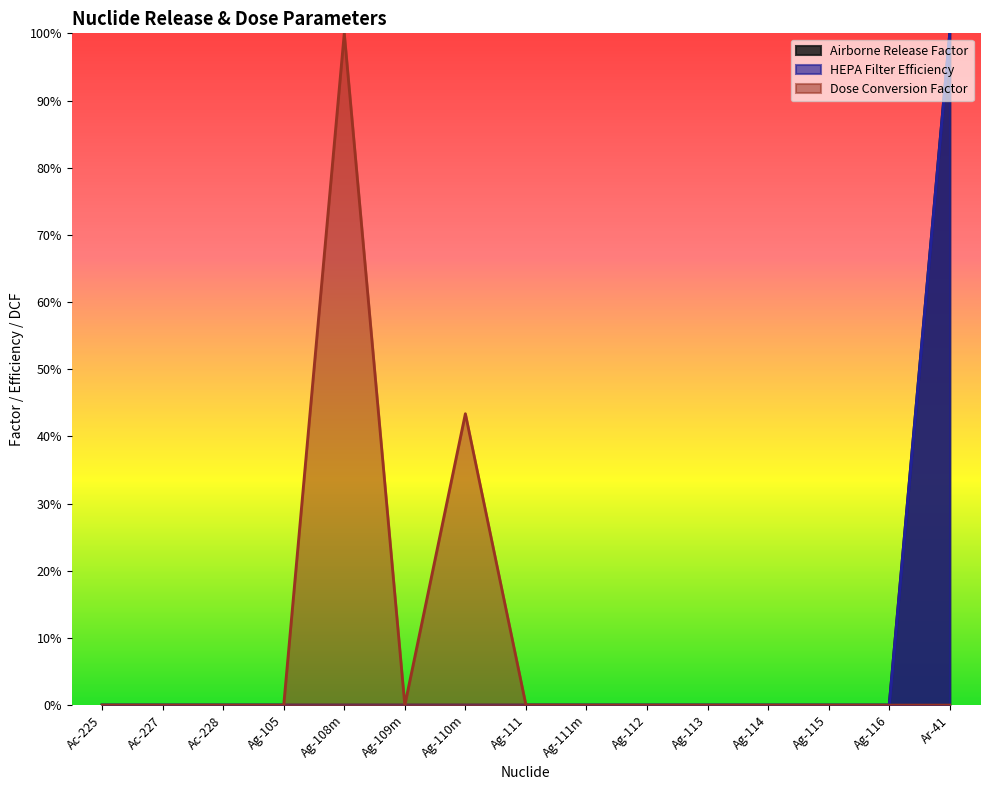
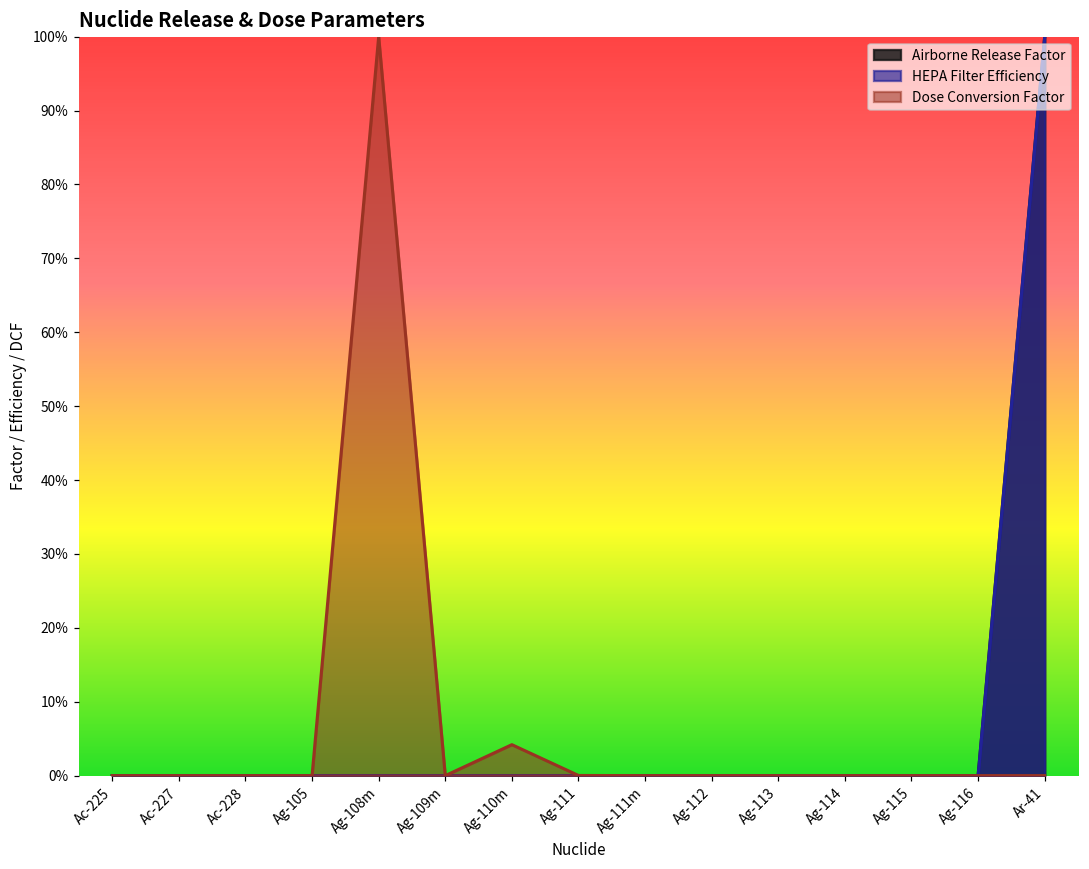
  {
    "HEPA Filter Efficiency": {
      "Ag-108m": "0%",
      "Ag-110m": "0%",
      "Ar-41": "100%"
    },
    "Dose Conversion Factor": {
      "Ag-108m": "100%",
-     "Ag-110m": "43%",
+     "Ag-110m": "4%",
      "Ar-41": "0%"
    }
  }
